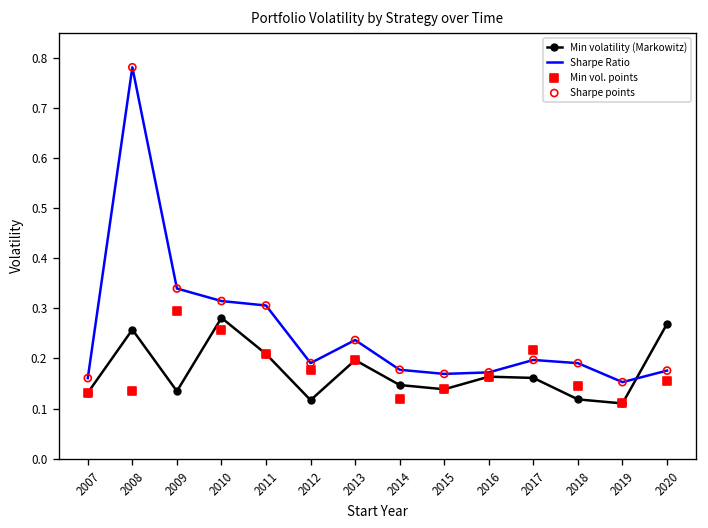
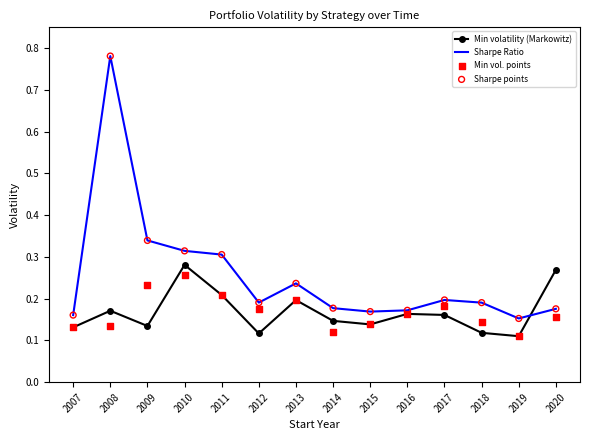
  {
    "Min volatility (Markowitz)": {
-     "2008": 0.26,
+     "2008": 0.17,
      "2009": 0.13,
      "2010": 0.28,
      "2012": 0.12,
      "2014": 0.15,
      "2017": 0.16,
      "2018": 0.12,
      "2020": 0.27
    },
    "Min vol. points": {
-     "2009": 0.30,
-     "2017": 0.22
+     "2009": 0.23,
+     "2017": 0.18
    }
  }
